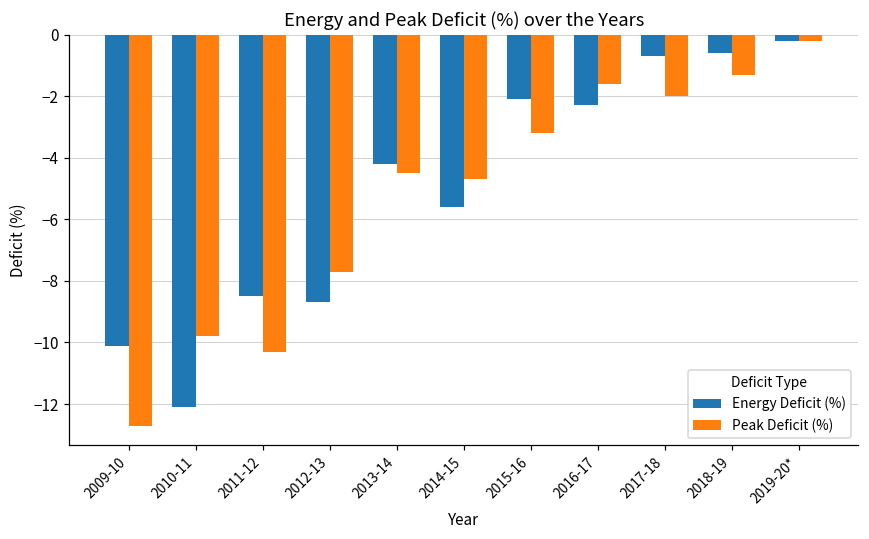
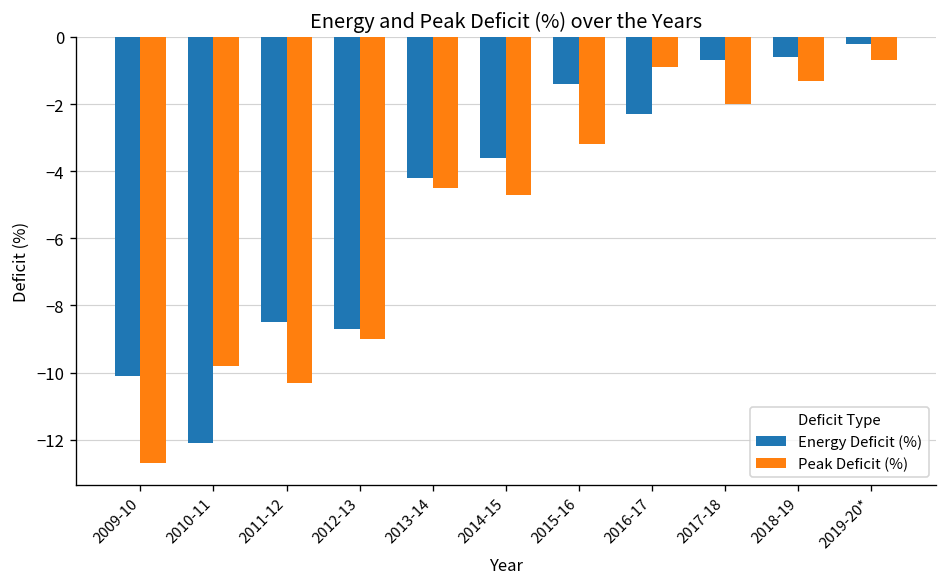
  {
    "Energy Deficit (%)": {
      "2009-10": -10.1,
      "2010-11": -12.1,
      "2011-12": -8.5,
      "2012-13": -8.7,
      "2013-14": -4.2,
-     "2014-15": -5.6,
-     "2015-16": -2.1,
+     "2014-15": -3.6,
+     "2015-16": -1.4,
      "2016-17": -2.3,
      "2017-18": -0.7,
      "2018-19": -0.6,
      "2019-20*": -0.2
    },
    "Peak Deficit (%)": {
      "2009-10": -12.7,
      "2010-11": -9.8,
      "2011-12": -10.3,
-     "2012-13": -7.7,
+     "2012-13": -9.0,
      "2013-14": -4.5,
      "2014-15": -4.7,
      "2015-16": -3.2,
-     "2016-17": -1.6,
+     "2016-17": -0.9,
      "2017-18": -2.0,
      "2018-19": -1.3,
-     "2019-20*": -0.2
+     "2019-20*": -0.7
    }
  }
